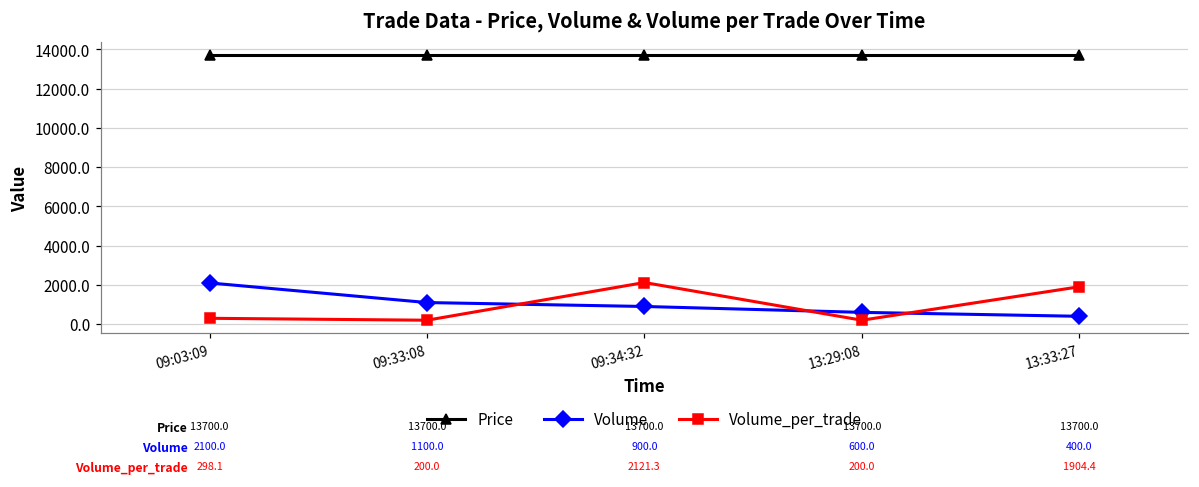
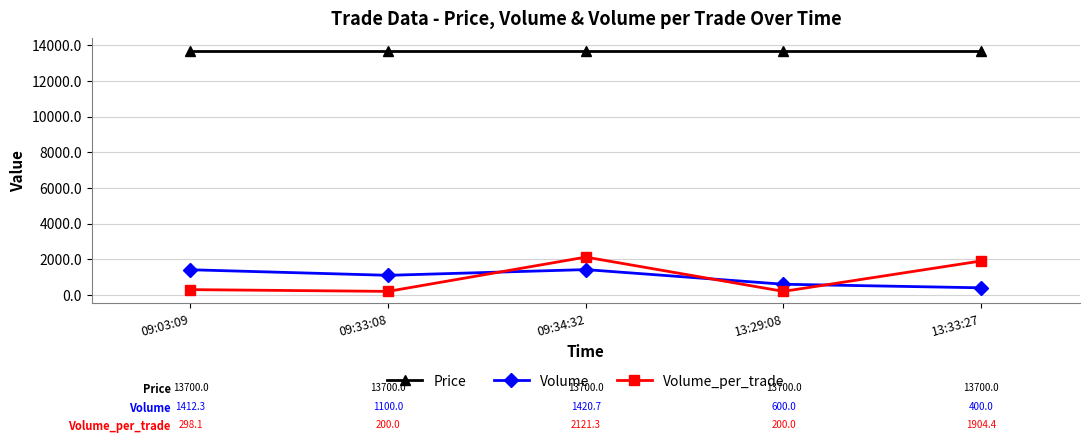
  {
    "Price": {
      "09:03:09": 13700,
      "09:33:08": 13700,
      "09:34:32": 13700,
      "13:29:08": 13700,
      "13:33:27": 13700
    },
    "Volume": {
-     "09:03:09": 2100.0,
-     "09:34:32": 900.0
+     "09:03:09": 1412.3,
+     "09:34:32": 1420.7
    },
    "Volume_per_trade": {
      "09:03:09": 300,
      "09:33:08": 200,
      "09:34:32": 2100,
      "13:29:08": 200,
      "13:33:27": 1900
    }
  }
